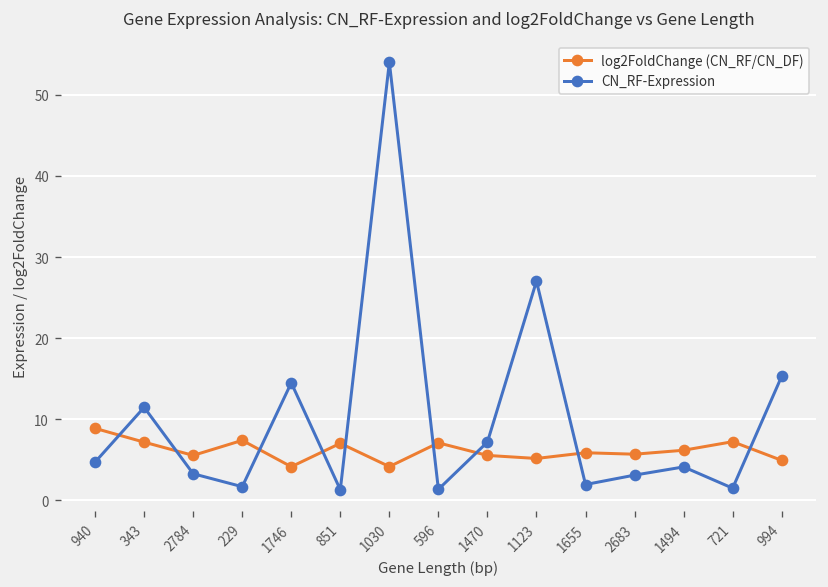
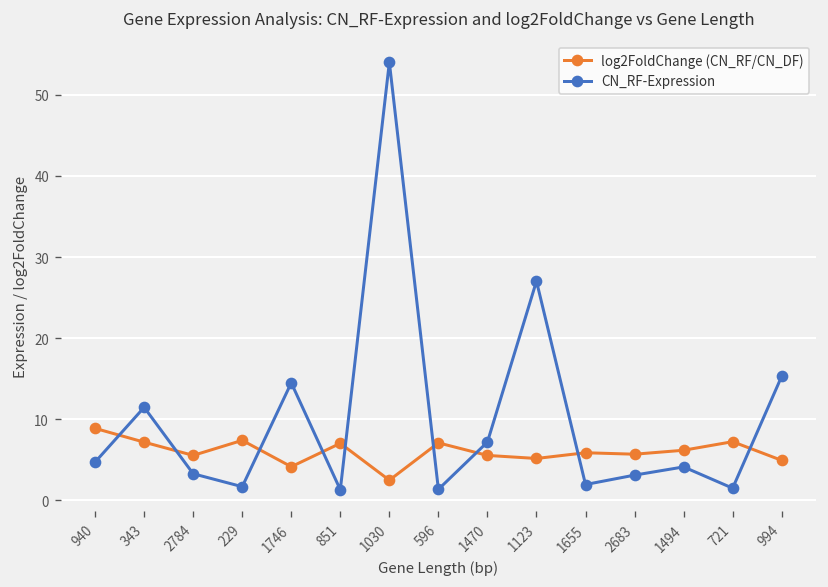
  {
    "log2FoldChange (CN_RF/CN_DF)": {
      "940": 9,
      "343": 7,
      "2784": 6,
      "229": 7,
      "1746": 4,
      "851": 7,
-     "1030": 4,
+     "1030": 2,
      "596": 7,
      "1470": 6,
      "1123": 5,
      "1655": 6,
      "2683": 6,
      "1494": 6,
      "721": 7,
      "994": 5
    },
    "CN_RF-Expression": {
      "940": 5,
      "343": 11,
      "2784": 3,
      "229": 2,
      "1746": 15,
      "851": 1,
      "1030": 54,
      "596": 1,
      "1470": 7,
      "1123": 27,
      "1655": 2,
      "2683": 3,
      "1494": 4,
      "721": 2,
      "994": 15
    }
  }
